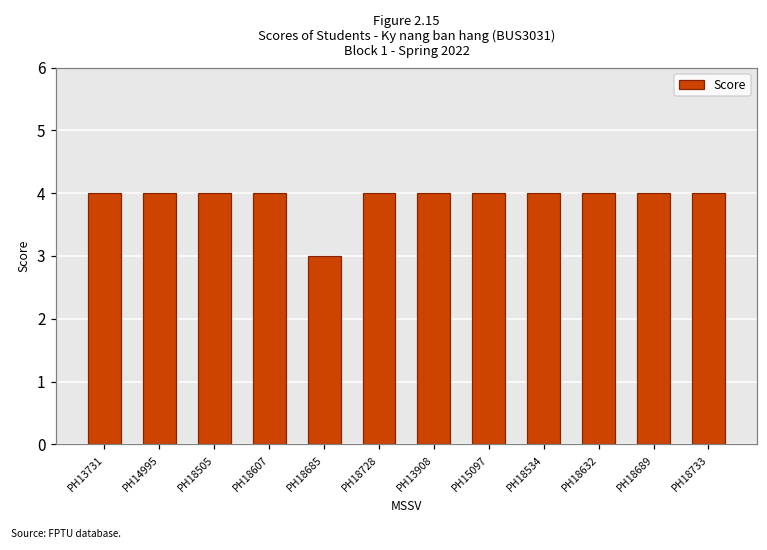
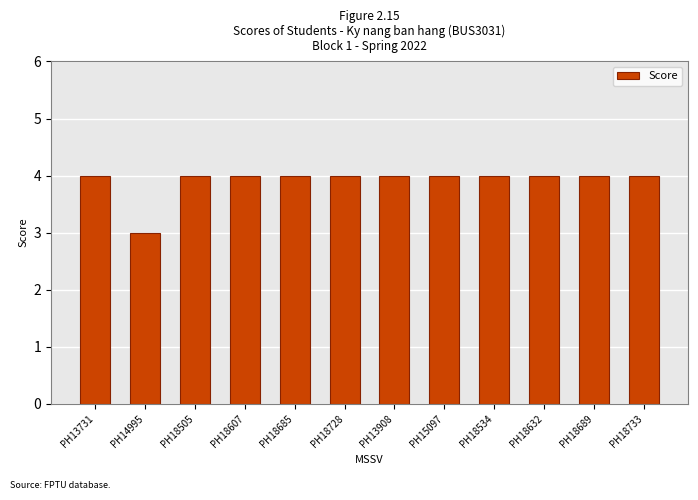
  {
    "PH13731": 4,
-   "PH14995": 4,
+   "PH14995": 3,
    "PH18505": 4,
    "PH18607": 4,
-   "PH18685": 3,
+   "PH18685": 4,
    "PH18728": 4,
    "PH13908": 4,
    "PH15097": 4,
    "PH18534": 4,
    "PH18632": 4,
    "PH18689": 4,
    "PH18733": 4
  }
